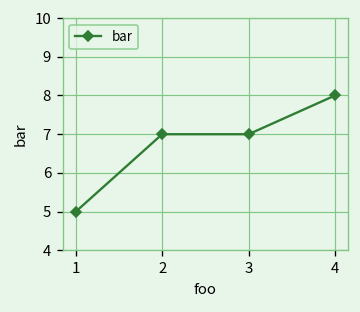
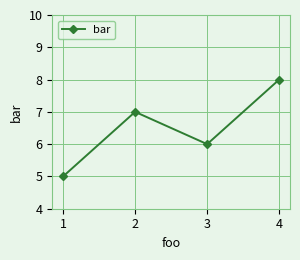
  {
    "1": 5,
    "2": 7,
-   "3": 7,
+   "3": 6,
    "4": 8
  }
